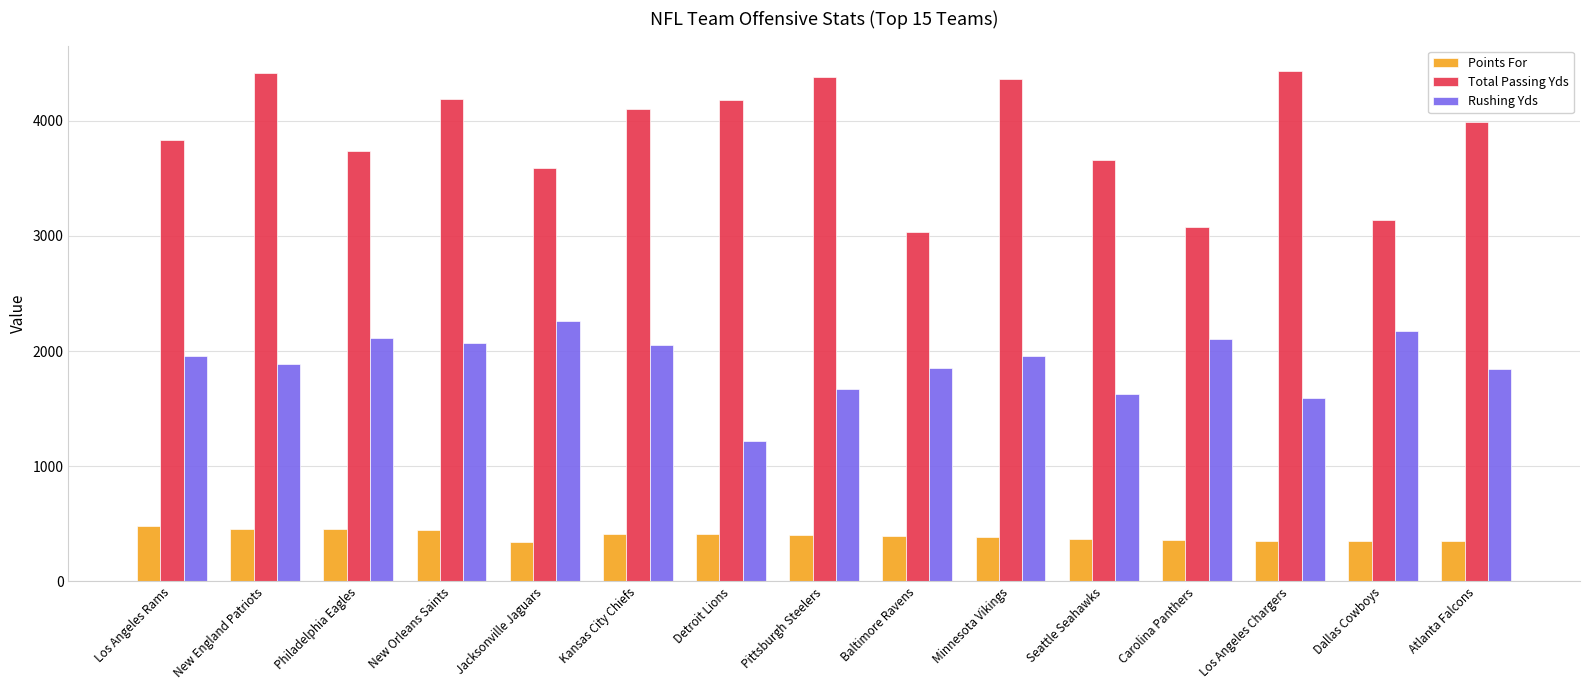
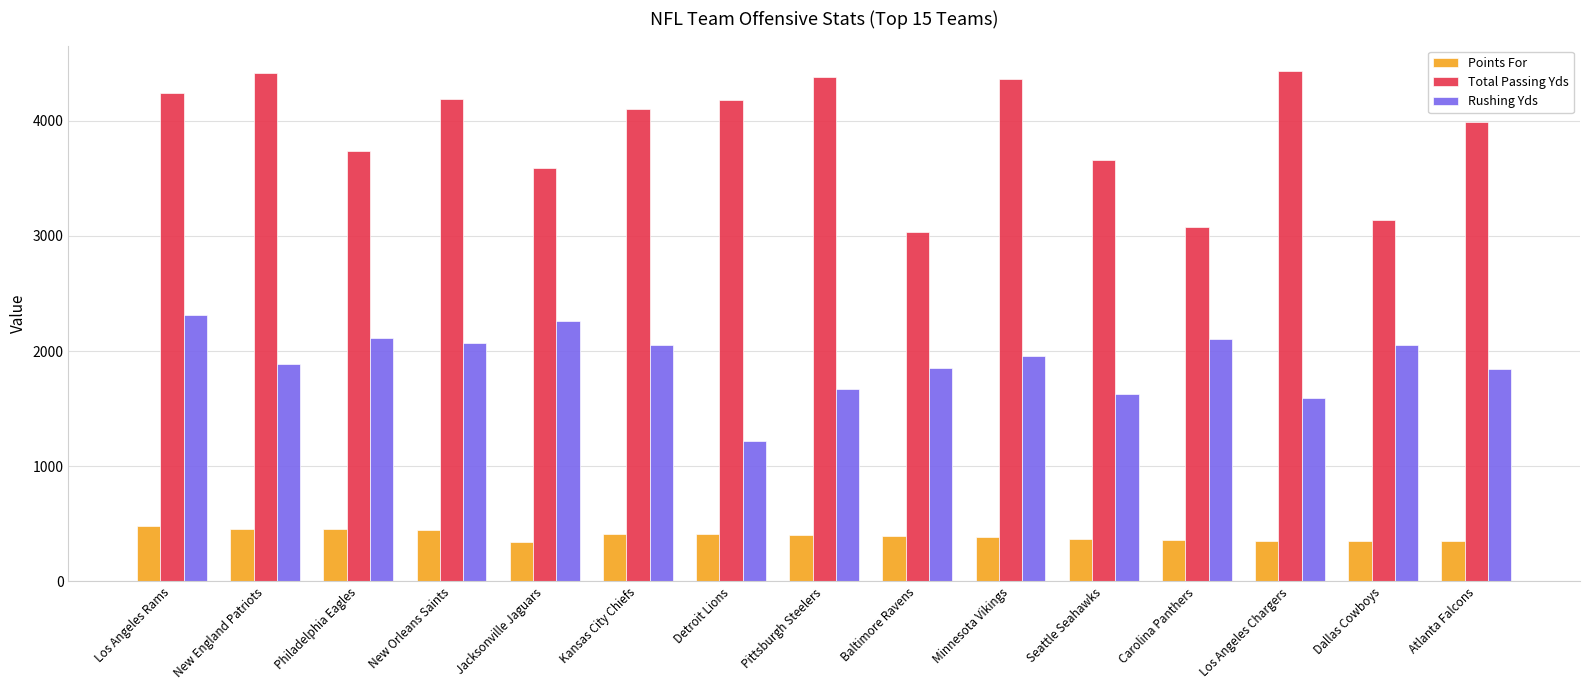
  {
    "Points For": {
      "Los Angeles Rams": 480,
      "New England Patriots": 460,
      "Philadelphia Eagles": 460,
      "New Orleans Saints": 450,
      "Jacksonville Jaguars": 340,
      "Kansas City Chiefs": 420,
      "Detroit Lions": 410,
      "Pittsburgh Steelers": 410,
      "Baltimore Ravens": 400,
      "Minnesota Vikings": 380,
      "Seattle Seahawks": 370,
      "Carolina Panthers": 360,
      "Los Angeles Chargers": 360,
      "Dallas Cowboys": 350,
      "Atlanta Falcons": 350
    },
    "Total Passing Yds": {
-     "Los Angeles Rams": 3830,
+     "Los Angeles Rams": 4240,
      "New England Patriots": 4420,
      "Philadelphia Eagles": 3740,
      "New Orleans Saints": 4190,
      "Jacksonville Jaguars": 3590,
      "Kansas City Chiefs": 4100,
      "Detroit Lions": 4180,
      "Pittsburgh Steelers": 4380,
      "Baltimore Ravens": 3030,
      "Minnesota Vikings": 4360,
      "Seattle Seahawks": 3660,
      "Carolina Panthers": 3080,
      "Los Angeles Chargers": 4430,
      "Dallas Cowboys": 3140,
      "Atlanta Falcons": 3990
    },
    "Rushing Yds": {
-     "Los Angeles Rams": 1950,
+     "Los Angeles Rams": 2310,
      "New England Patriots": 1890,
      "Philadelphia Eagles": 2120,
      "New Orleans Saints": 2070,
      "Jacksonville Jaguars": 2260,
      "Kansas City Chiefs": 2060,
      "Detroit Lions": 1220,
      "Pittsburgh Steelers": 1670,
      "Baltimore Ravens": 1860,
      "Minnesota Vikings": 1960,
      "Seattle Seahawks": 1630,
      "Carolina Panthers": 2100,
      "Los Angeles Chargers": 1600,
-     "Dallas Cowboys": 2170,
+     "Dallas Cowboys": 2050,
      "Atlanta Falcons": 1850
    }
  }
